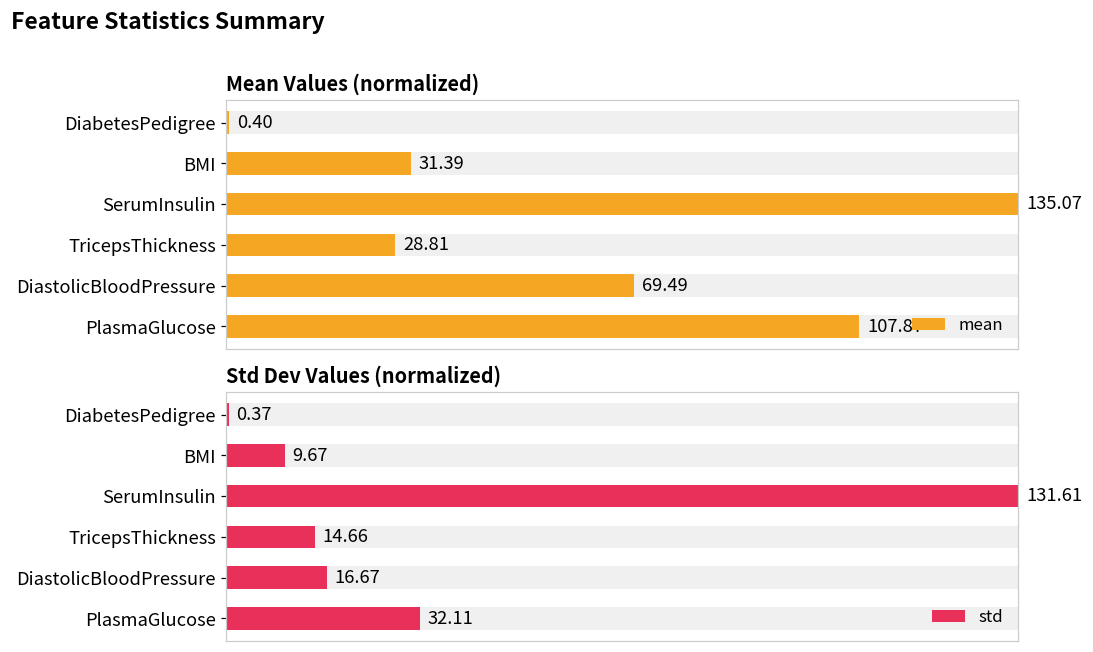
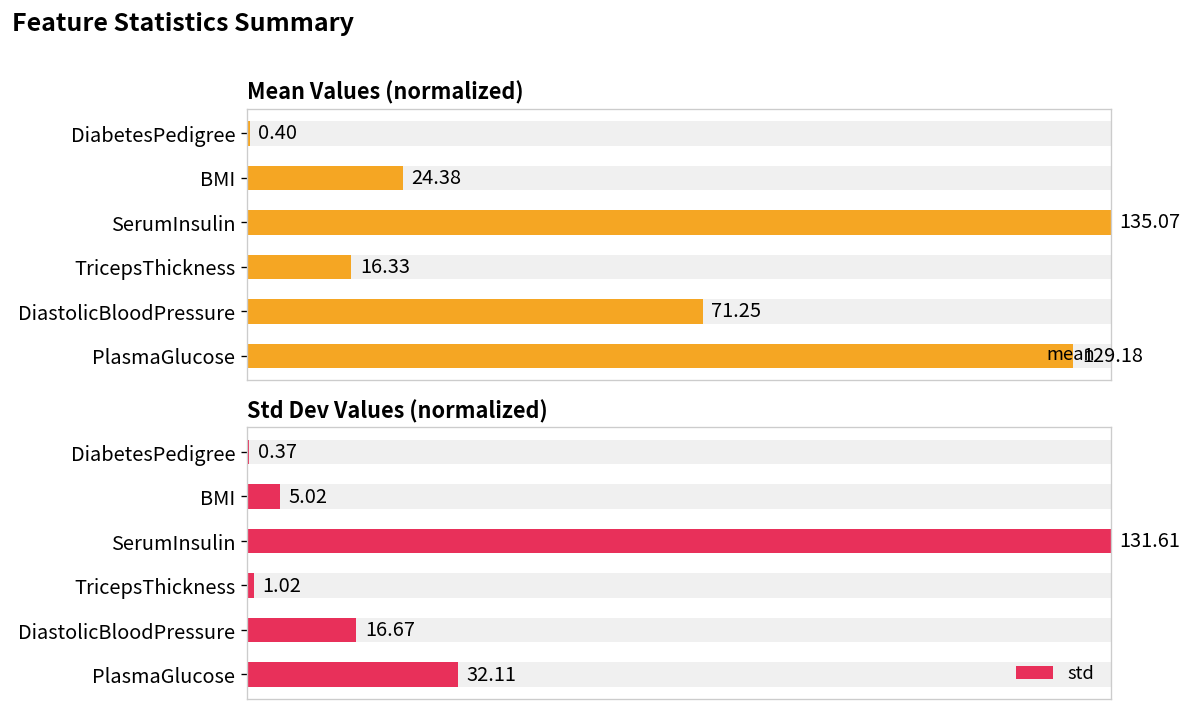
  {
    "Mean Values (normalized)": {
      "mean": {
-       "BMI": 31.39,
-       "TricepsThickness": 28.81,
-       "DiastolicBloodPressure": 69.49,
-       "PlasmaGlucose": 107.87
+       "BMI": 24.38,
+       "TricepsThickness": 16.33,
+       "DiastolicBloodPressure": 71.25,
+       "PlasmaGlucose": 129.18
      }
    },
    "Std Dev Values (normalized)": {
      "std": {
-       "BMI": 9.67,
-       "TricepsThickness": 14.66
+       "BMI": 5.02,
+       "TricepsThickness": 1.02
      }
    }
  }
